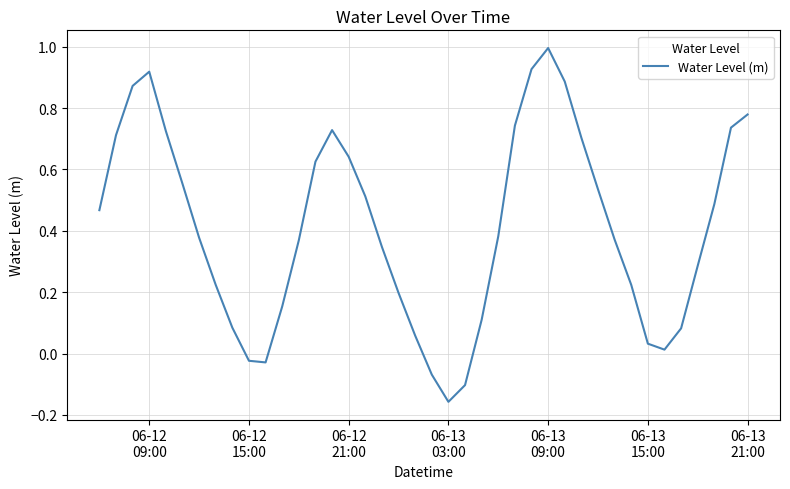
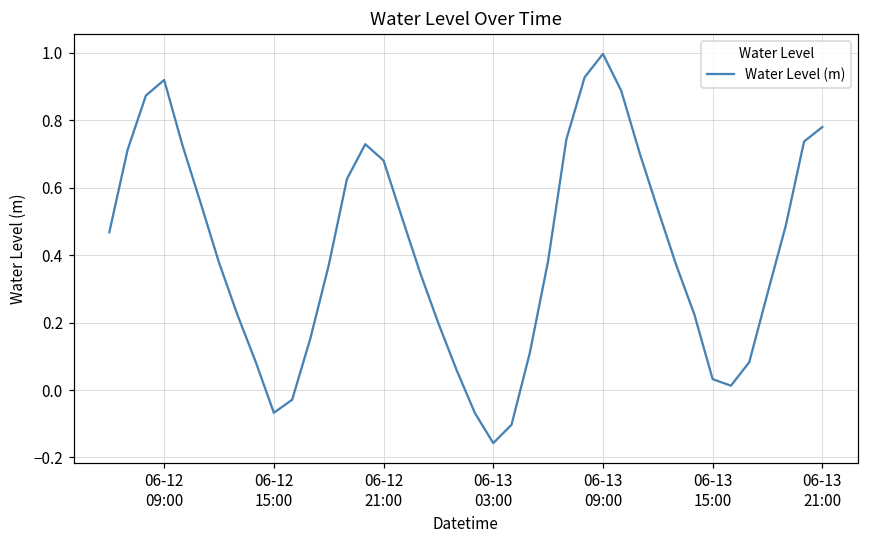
  {
    "06-12 09:00": 0.92,
-   "06-12 15:00": -0.02,
-   "06-12 21:00": 0.64,
+   "06-12 15:00": -0.07,
+   "06-12 21:00": 0.68,
    "06-13 03:00": -0.16,
    "06-13 09:00": 1.00,
    "06-13 15:00": 0.03,
    "06-13 21:00": 0.78
  }
